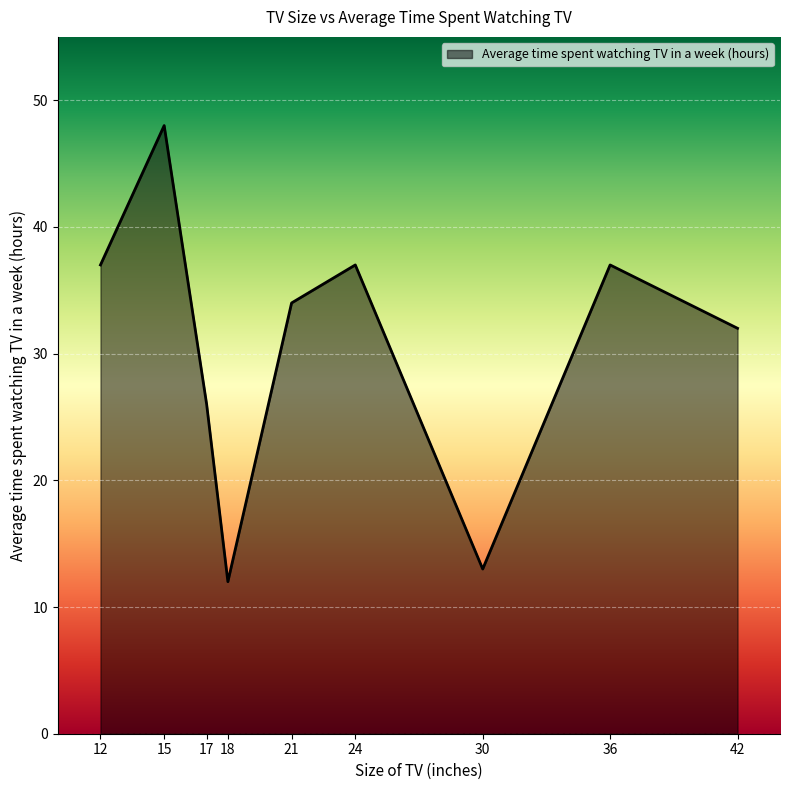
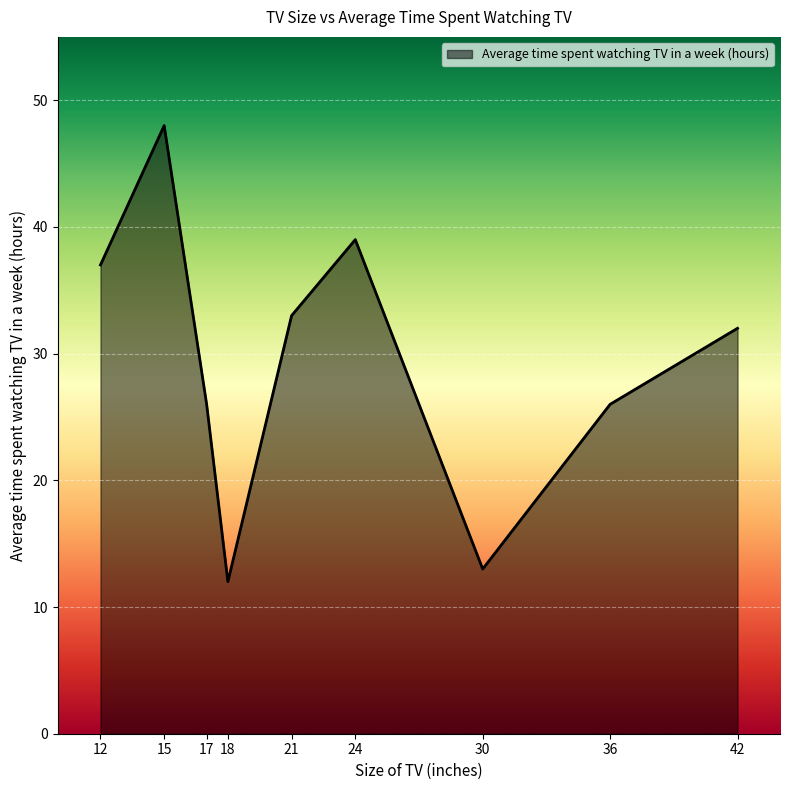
  {
    "12": 37,
    "15": 48,
    "17": 26,
    "18": 12,
-   "21": 34,
-   "24": 37,
+   "21": 33,
+   "24": 39,
    "30": 13,
-   "36": 37,
+   "36": 26,
    "42": 32
  }
